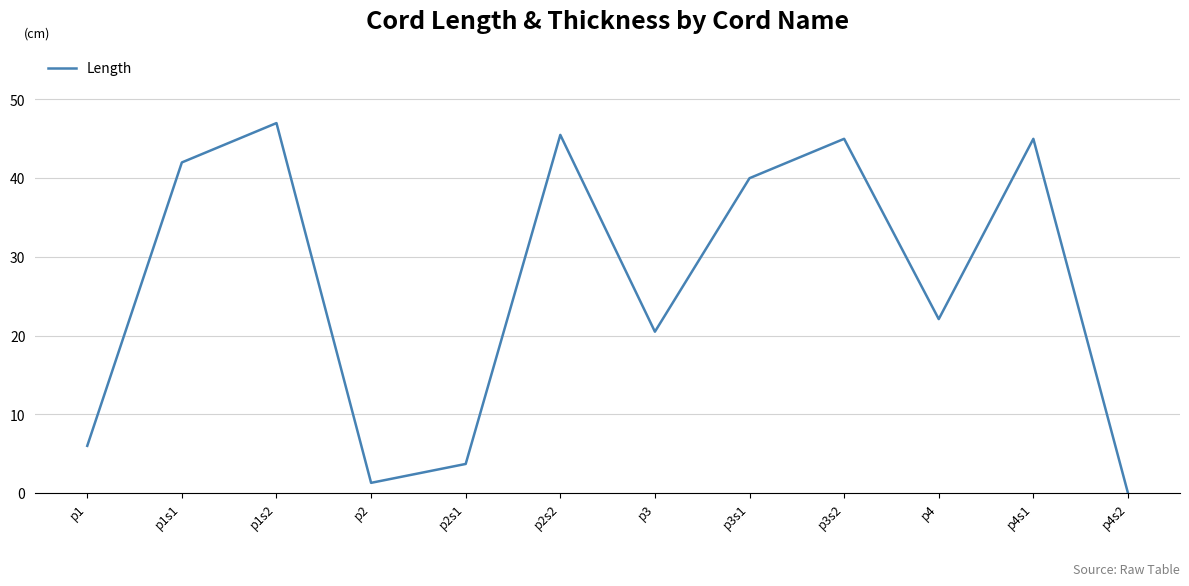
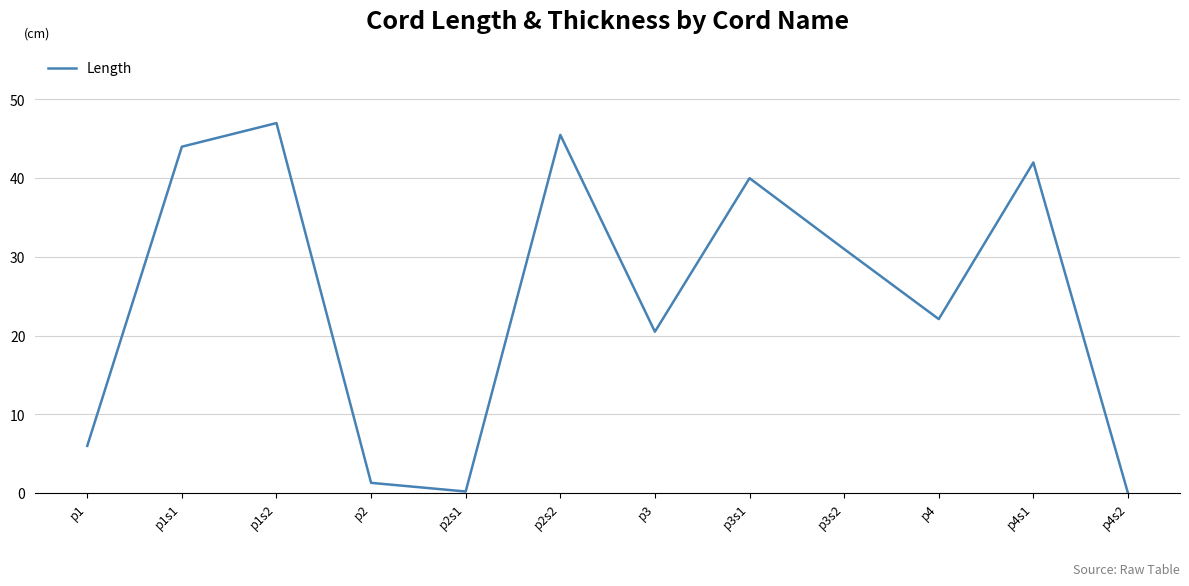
  {
    "p1": 6,
-   "p1s1": 42,
+   "p1s1": 44,
    "p1s2": 47,
    "p2": 1,
-   "p2s1": 4,
+   "p2s1": 0,
    "p2s2": 46,
    "p3": 21,
    "p3s1": 40,
-   "p3s2": 45,
+   "p3s2": 31,
    "p4": 22,
-   "p4s1": 45,
+   "p4s1": 42,
    "p4s2": 0
  }
